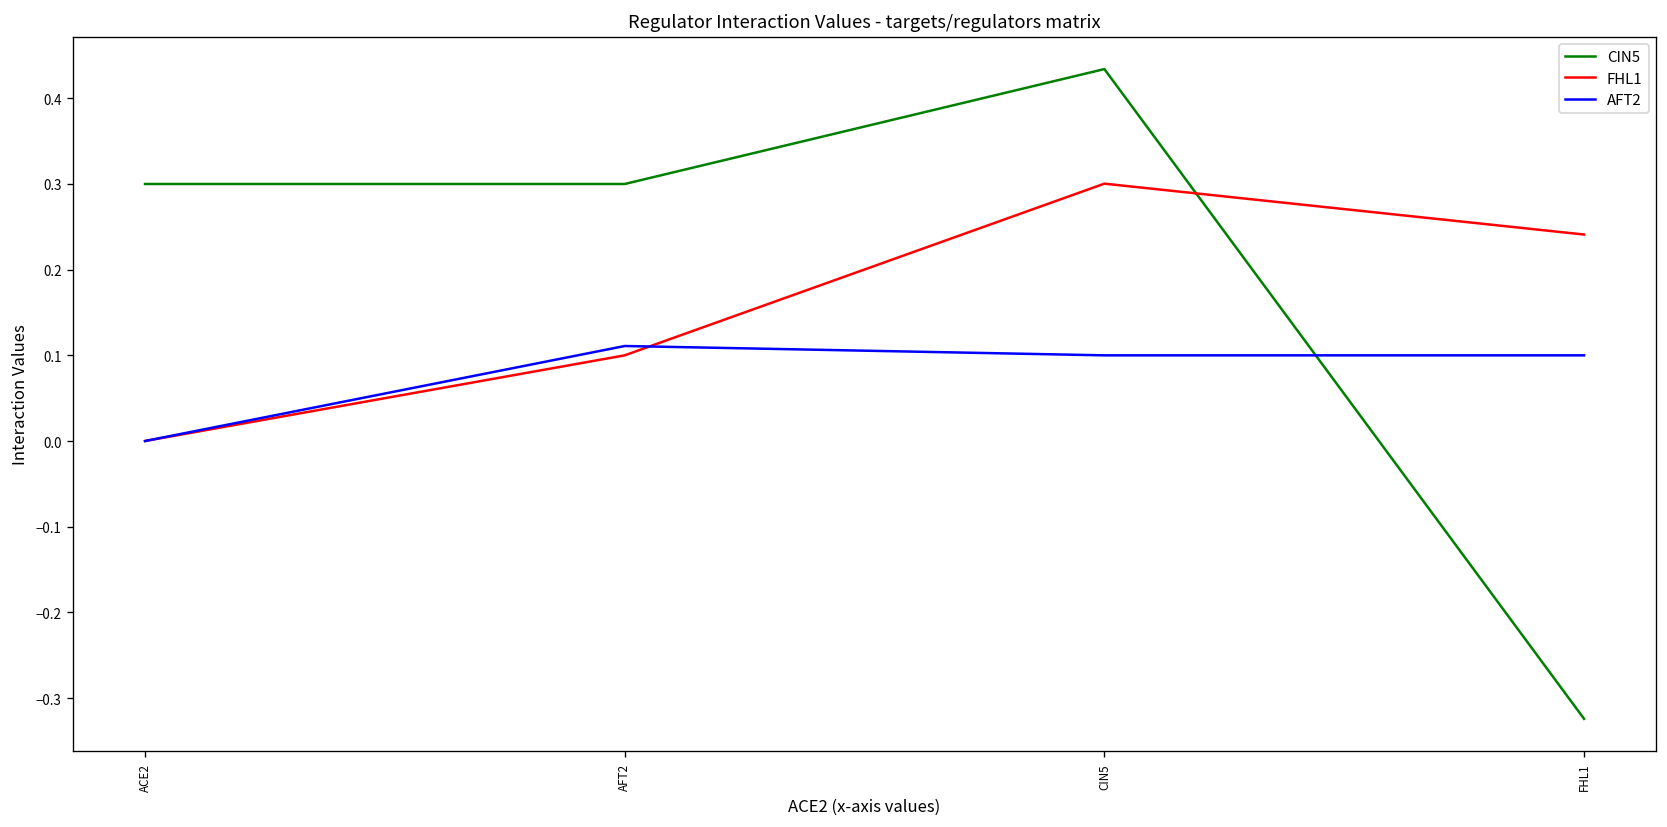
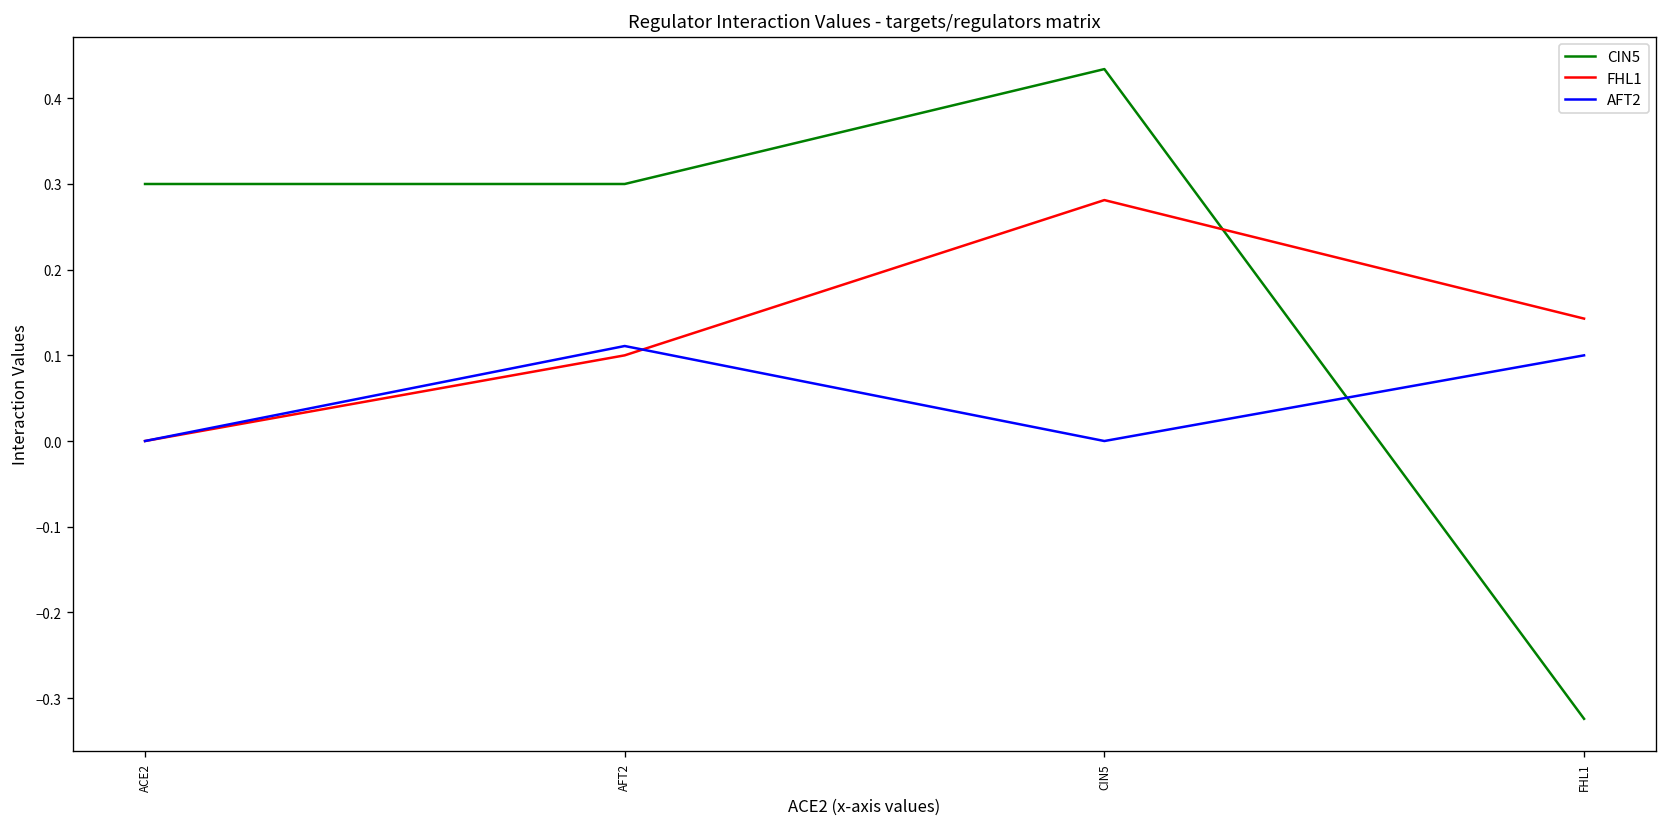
  {
    "CIN5": {
      "ACE2": 0.30,
      "AFT2": 0.30,
      "CIN5": 0.43,
      "FHL1": -0.32
    },
    "FHL1": {
      "AFT2": 0.10,
-     "CIN5": 0.30,
-     "FHL1": 0.24
+     "CIN5": 0.28,
+     "FHL1": 0.14
    },
    "AFT2": {
      "AFT2": 0.11,
-     "CIN5": 0.1,
+     "CIN5": 0.0,
      "FHL1": 0.1
    }
  }
